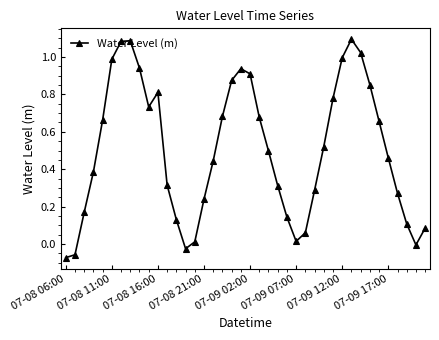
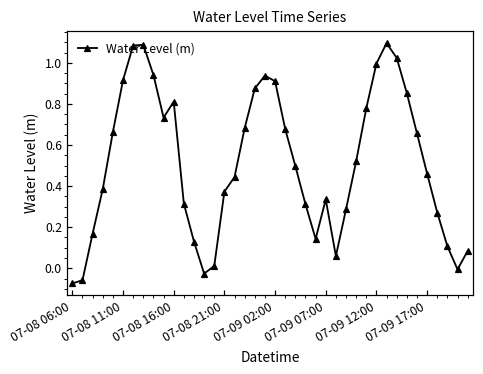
  {
    "07-08 06:00": -0.07,
-   "07-08 11:00": 0.99,
+   "07-08 11:00": 0.92,
    "07-08 16:00": 0.81,
-   "07-08 21:00": 0.24,
+   "07-08 21:00": 0.37,
    "07-09 02:00": 0.91,
-   "07-09 07:00": 0.01,
+   "07-09 07:00": 0.33,
    "07-09 12:00": 1.00,
    "07-09 17:00": 0.46
  }
